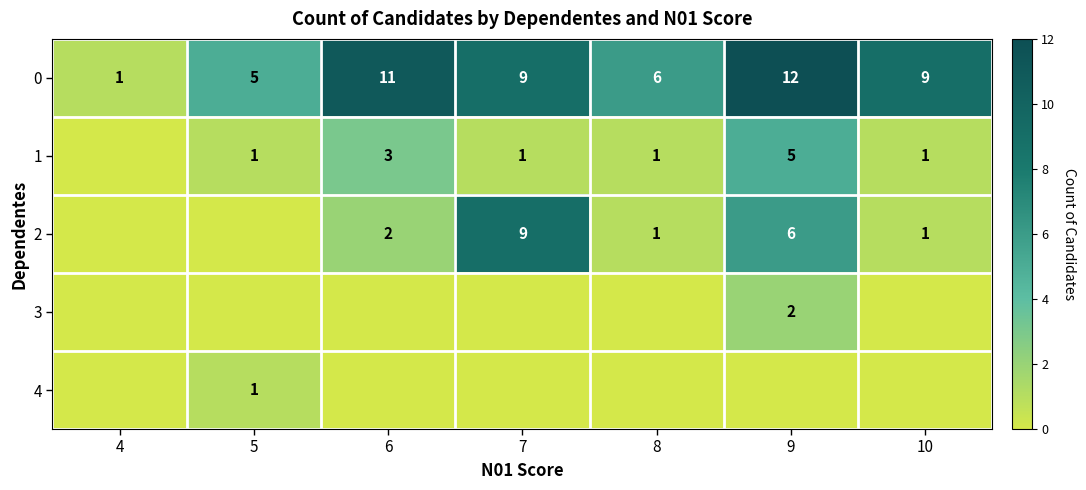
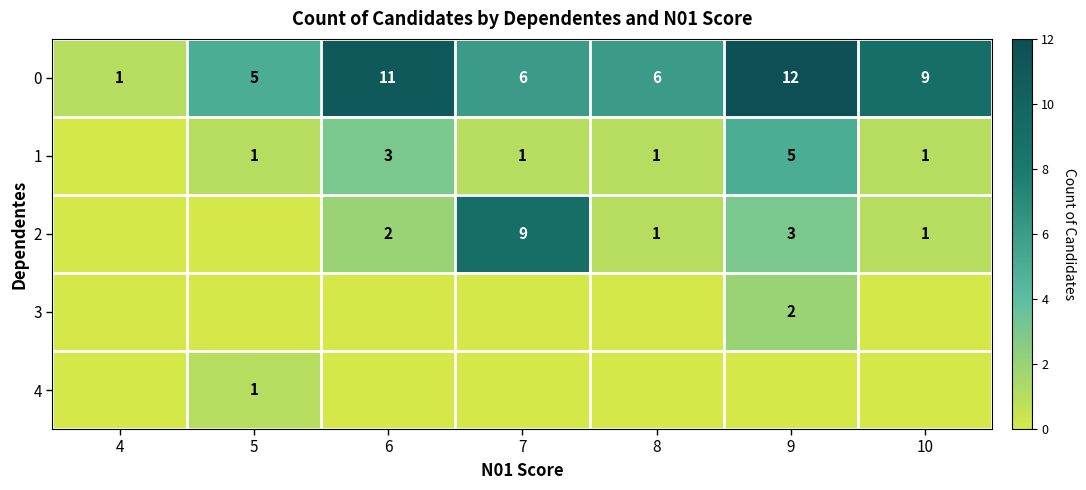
  {
    "0": {
      "4": 1,
      "5": 5,
      "6": 11,
-     "7": 9,
+     "7": 6,
      "8": 6,
      "9": 12,
      "10": 9
    },
    "1": {
      "5": 1,
      "6": 3,
      "7": 1,
      "8": 1,
      "9": 5,
      "10": 1
    },
    "2": {
      "6": 2,
      "7": 9,
      "8": 1,
-     "9": 6,
+     "9": 3,
      "10": 1
    },
    "3": {
      "9": 2
    },
    "4": {
      "5": 1
    }
  }
